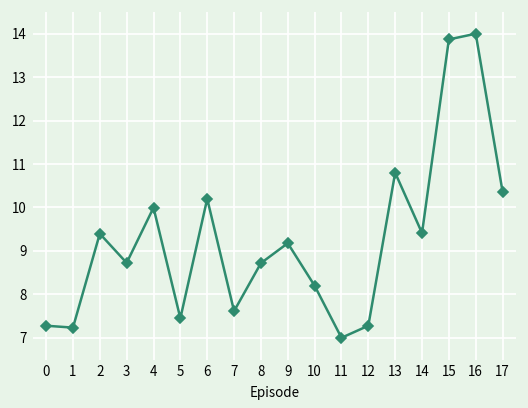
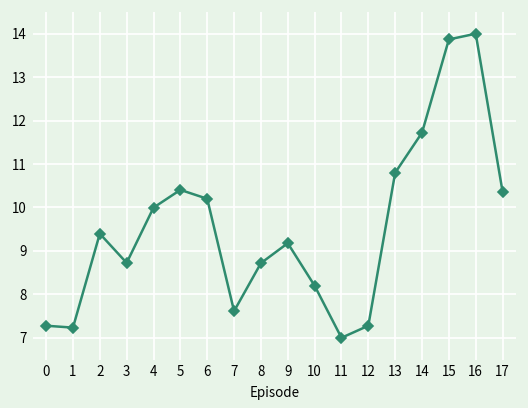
  {
    "0": 7.3,
    "1": 7.2,
    "2": 9.4,
    "3": 8.7,
    "4": 10.0,
-   "5": 7.4,
+   "5": 10.4,
    "6": 10.2,
    "7": 7.6,
    "8": 8.7,
    "9": 9.2,
    "10": 8.2,
    "11": 7.0,
    "12": 7.3,
    "13": 10.8,
-   "14": 9.4,
+   "14": 11.7,
    "15": 13.9,
    "16": 14.0,
    "17": 10.4
  }
